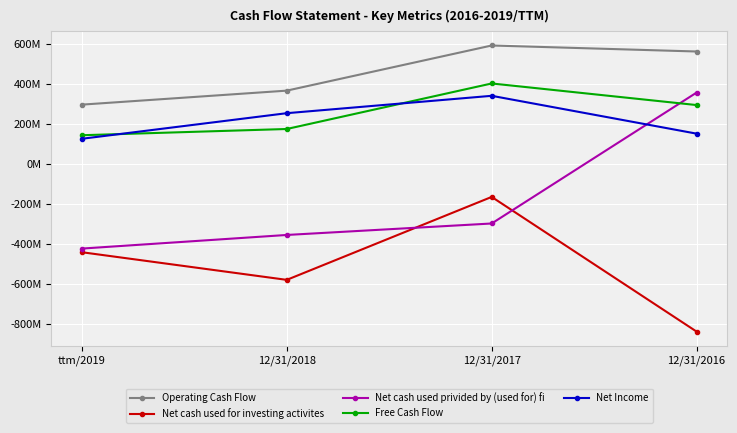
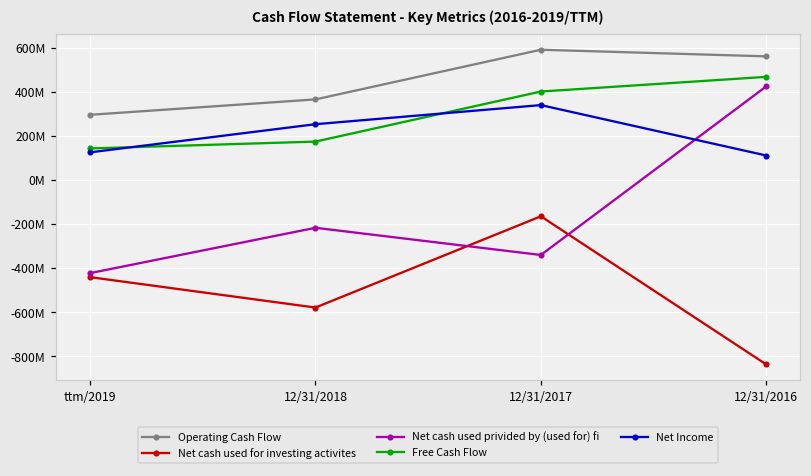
  {
    "Operating Cash Flow": {
      "ttm/2019": 300000000,
      "12/31/2018": 370000000,
      "12/31/2017": 590000000,
      "12/31/2016": 560000000
    },
    "Net cash used for investing activites": {
      "ttm/2019": -440000000,
      "12/31/2018": -580000000,
      "12/31/2017": -170000000,
      "12/31/2016": -840000000
    },
    "Net cash used privided by (used for) fi": {
      "ttm/2019": -420000000,
-     "12/31/2018": -350000000,
-     "12/31/2017": -300000000,
-     "12/31/2016": 360000000
+     "12/31/2018": -220000000,
+     "12/31/2017": -340000000,
+     "12/31/2016": 420000000
    },
    "Free Cash Flow": {
      "ttm/2019": 140000000,
      "12/31/2018": 170000000,
      "12/31/2017": 400000000,
-     "12/31/2016": 290000000
+     "12/31/2016": 470000000
    },
    "Net Income": {
      "ttm/2019": 130000000,
      "12/31/2018": 250000000,
      "12/31/2017": 340000000,
-     "12/31/2016": 150000000
+     "12/31/2016": 110000000
    }
  }
